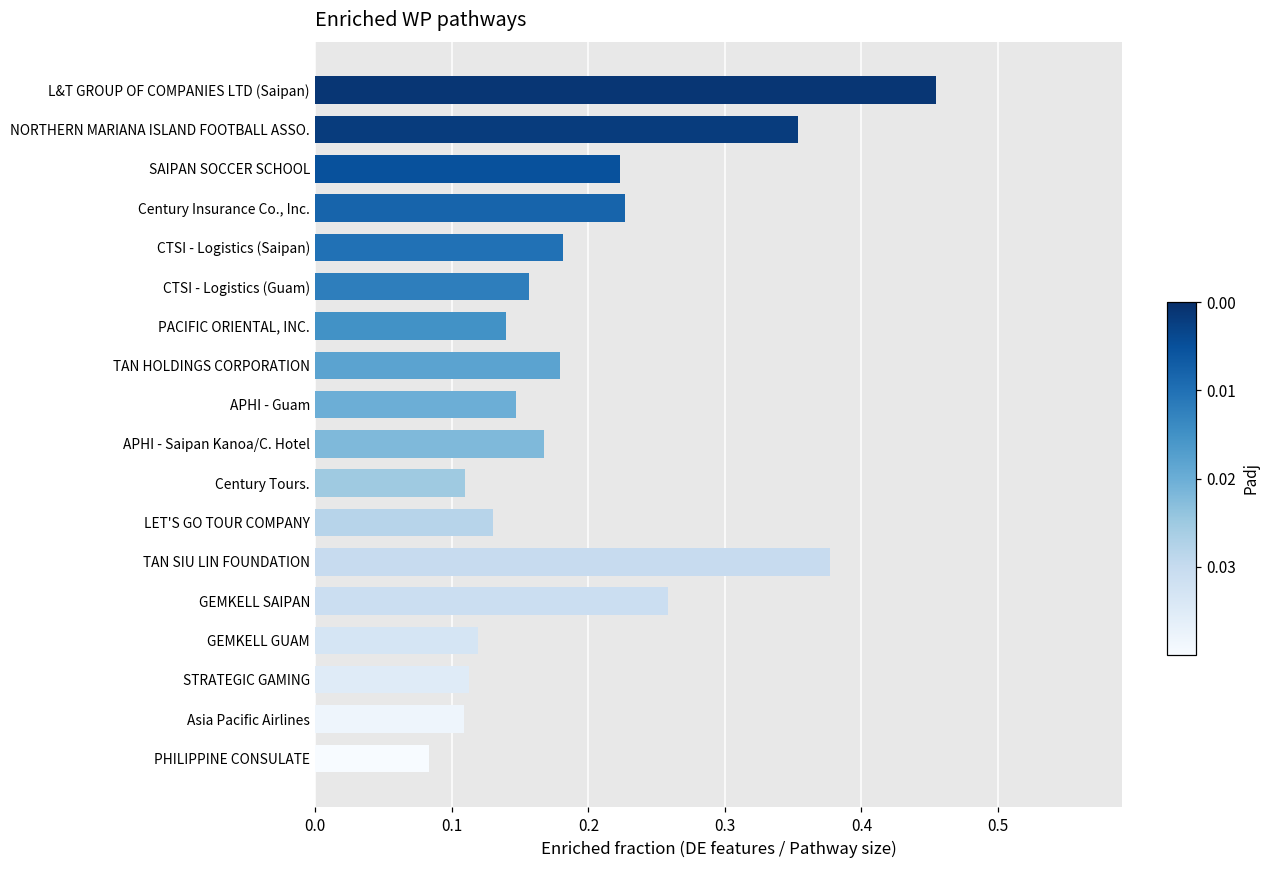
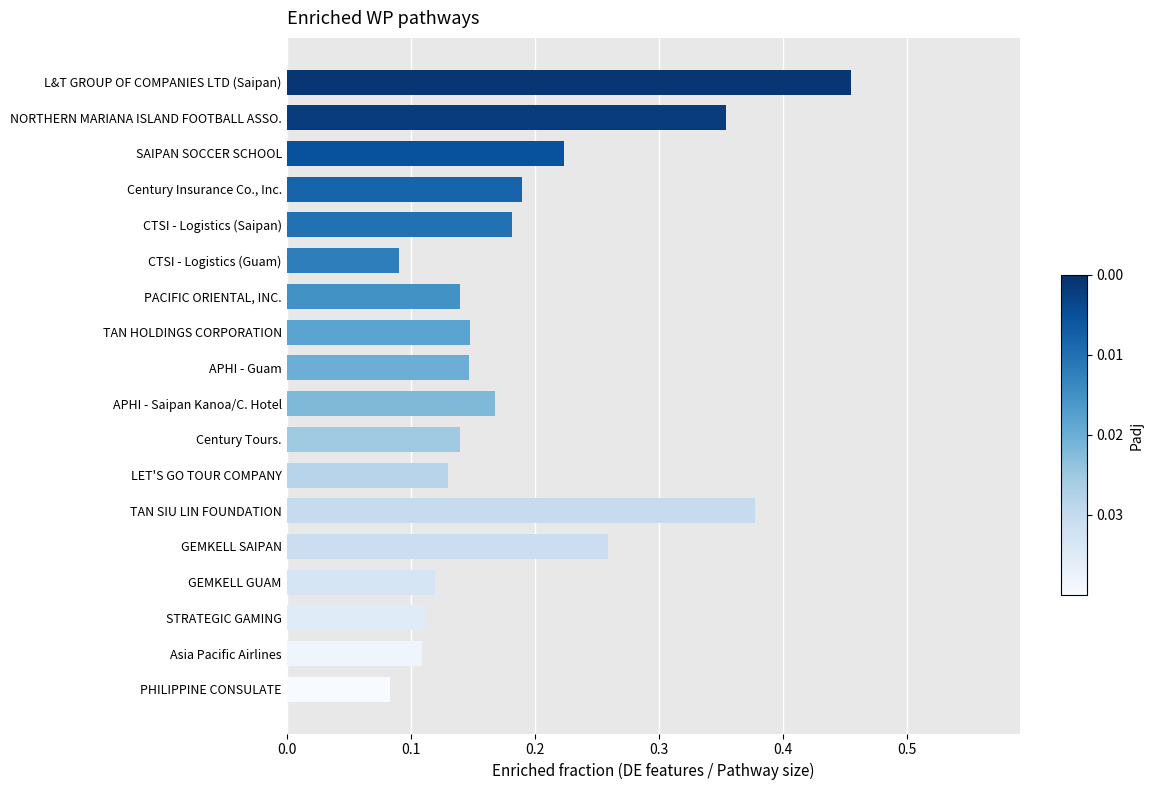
  {
    "L&T GROUP OF COMPANIES LTD (Saipan)": 0.455,
    "NORTHERN MARIANA ISLAND FOOTBALL ASSO.": 0.354,
    "SAIPAN SOCCER SCHOOL": 0.224,
-   "Century Insurance Co., Inc.": 0.227,
+   "Century Insurance Co., Inc.": 0.190,
    "CTSI - Logistics (Saipan)": 0.182,
-   "CTSI - Logistics (Guam)": 0.156,
+   "CTSI - Logistics (Guam)": 0.091,
    "PACIFIC ORIENTAL, INC.": 0.140,
-   "TAN HOLDINGS CORPORATION": 0.179,
+   "TAN HOLDINGS CORPORATION": 0.148,
    "APHI - Guam": 0.147,
    "APHI - Saipan Kanoa/C. Hotel": 0.168,
-   "Century Tours.": 0.11,
+   "Century Tours.": 0.14,
    "LET'S GO TOUR COMPANY": 0.130,
    "TAN SIU LIN FOUNDATION": 0.377,
    "GEMKELL SAIPAN": 0.259,
    "GEMKELL GUAM": 0.119,
    "STRATEGIC GAMING": 0.112,
    "Asia Pacific Airlines": 0.109,
    "PHILIPPINE CONSULATE": 0.084
  }
